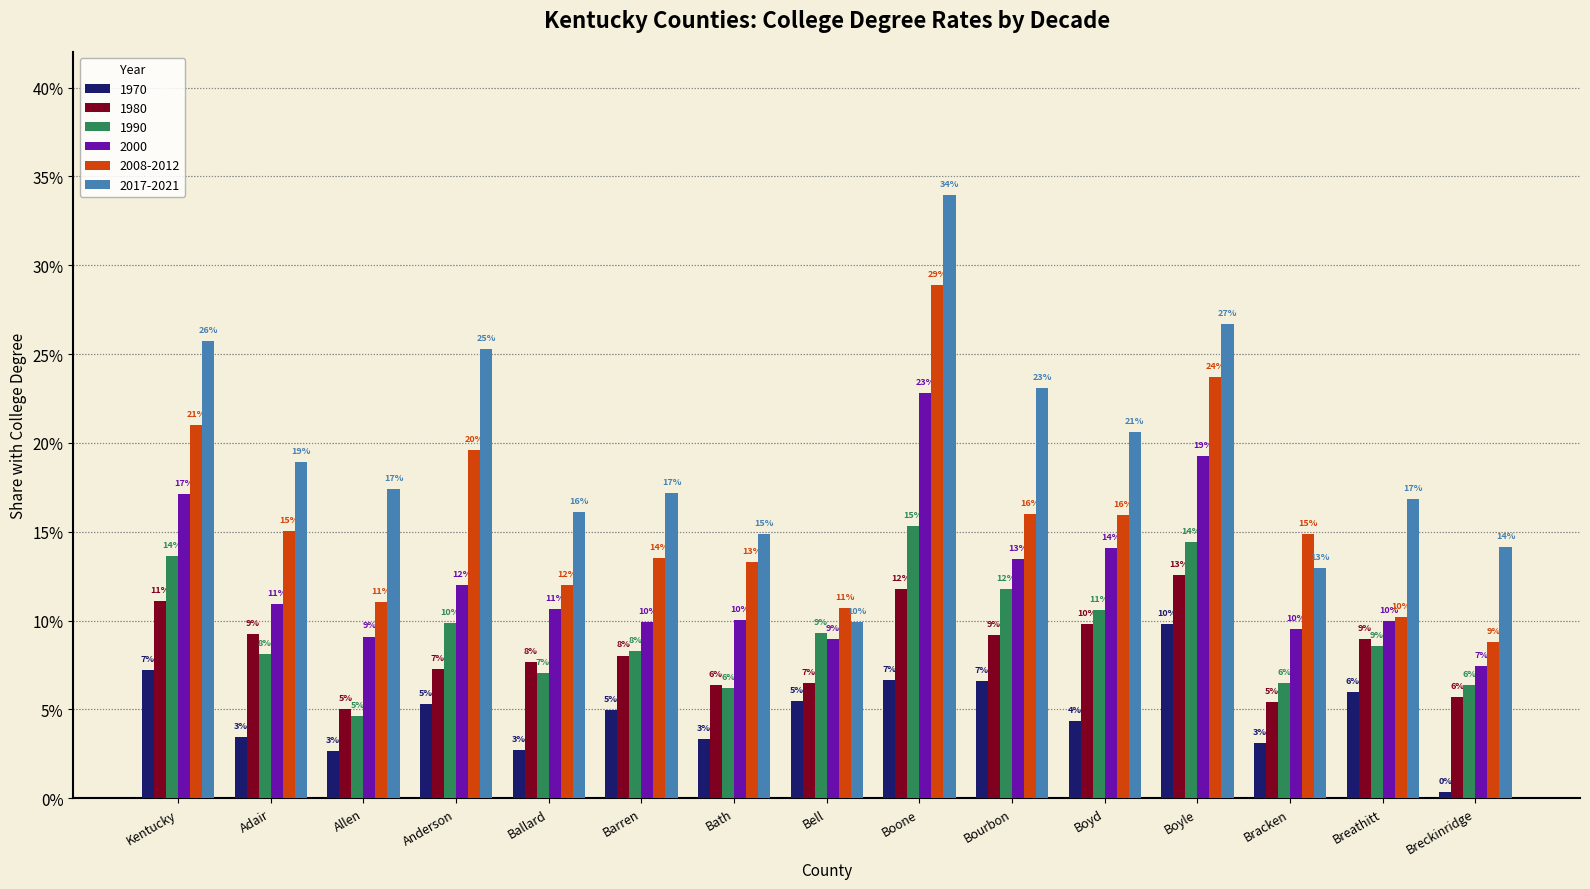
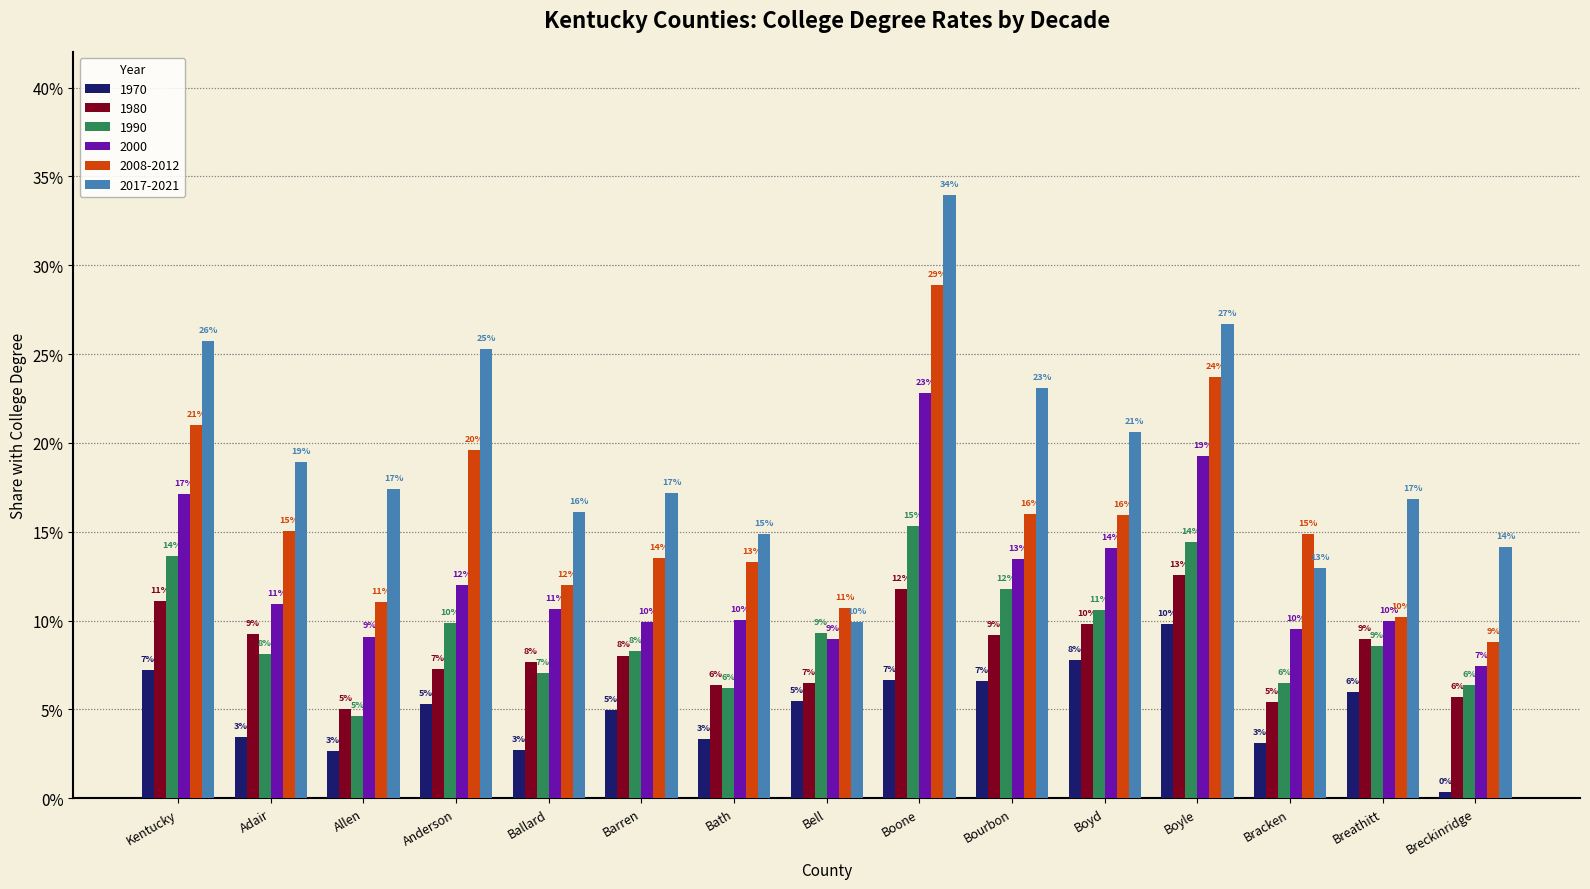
  {
    "1970": {
      "Kentucky": "7%",
      "Adair": "3%",
      "Allen": "3%",
      "Anderson": "5%",
      "Ballard": "3%",
      "Barren": "5%",
      "Bath": "3%",
      "Bell": "5%",
      "Boone": "7%",
      "Bourbon": "7%",
-     "Boyd": "4%",
+     "Boyd": "8%",
      "Boyle": "10%",
      "Bracken": "3%",
      "Breathitt": "6%",
      "Breckinridge": "0%"
    },
    "1980": {
      "Kentucky": "11%",
      "Adair": "9%",
      "Allen": "5%",
      "Anderson": "7%",
      "Ballard": "8%",
      "Bath": "6%",
      "Bell": "7%",
      "Boone": "12%",
      "Bourbon": "9%",
      "Boyd": "10%",
      "Boyle": "13%",
      "Bracken": "5%",
      "Breathitt": "9%"
    },
    "1990": {
      "Kentucky": "14%",
      "Adair": "8%",
      "Anderson": "10%",
      "Ballard": "7%",
      "Barren": "8%",
      "Bell": "9%",
      "Boone": "15%",
      "Bourbon": "12%",
      "Boyd": "11%",
      "Boyle": "14%",
      "Bracken": "6%",
      "Breckinridge": "6%"
    },
    "2000": {
      "Kentucky": "17%",
      "Adair": "11%",
      "Allen": "9%",
      "Anderson": "12%",
      "Ballard": "11%",
      "Barren": "10%",
      "Bath": "10%",
      "Boone": "23%",
      "Bourbon": "13%",
      "Boyd": "14%",
      "Boyle": "19%",
      "Bracken": "10%",
      "Breckinridge": "7%"
    },
    "2008-2012": {
      "Kentucky": "21%",
      "Adair": "15%",
      "Allen": "11%",
      "Anderson": "20%",
      "Ballard": "12%",
      "Barren": "14%",
      "Bath": "13%",
      "Bell": "11%",
      "Boone": "29%",
      "Bourbon": "16%",
      "Boyd": "16%",
      "Boyle": "24%",
      "Bracken": "15%",
      "Breckinridge": "9%"
    },
    "2017-2021": {
      "Kentucky": "26%",
      "Adair": "19%",
      "Allen": "17%",
      "Anderson": "25%",
      "Ballard": "16%",
      "Barren": "17%",
      "Bath": "15%",
      "Bell": "10%",
      "Boone": "34%",
      "Bourbon": "23%",
      "Boyd": "21%",
      "Boyle": "27%",
      "Bracken": "13%",
      "Breathitt": "17%",
      "Breckinridge": "14%"
    }
  }
